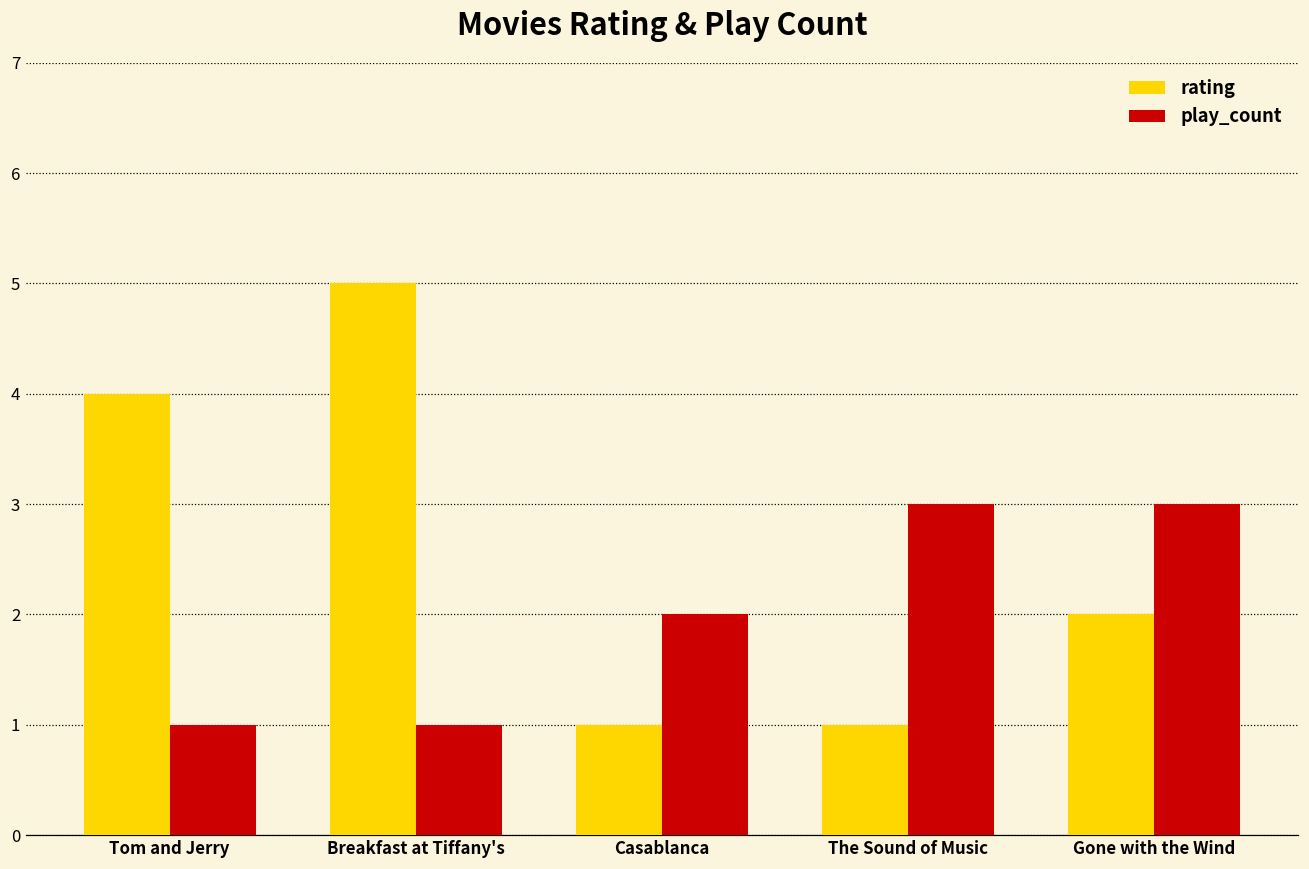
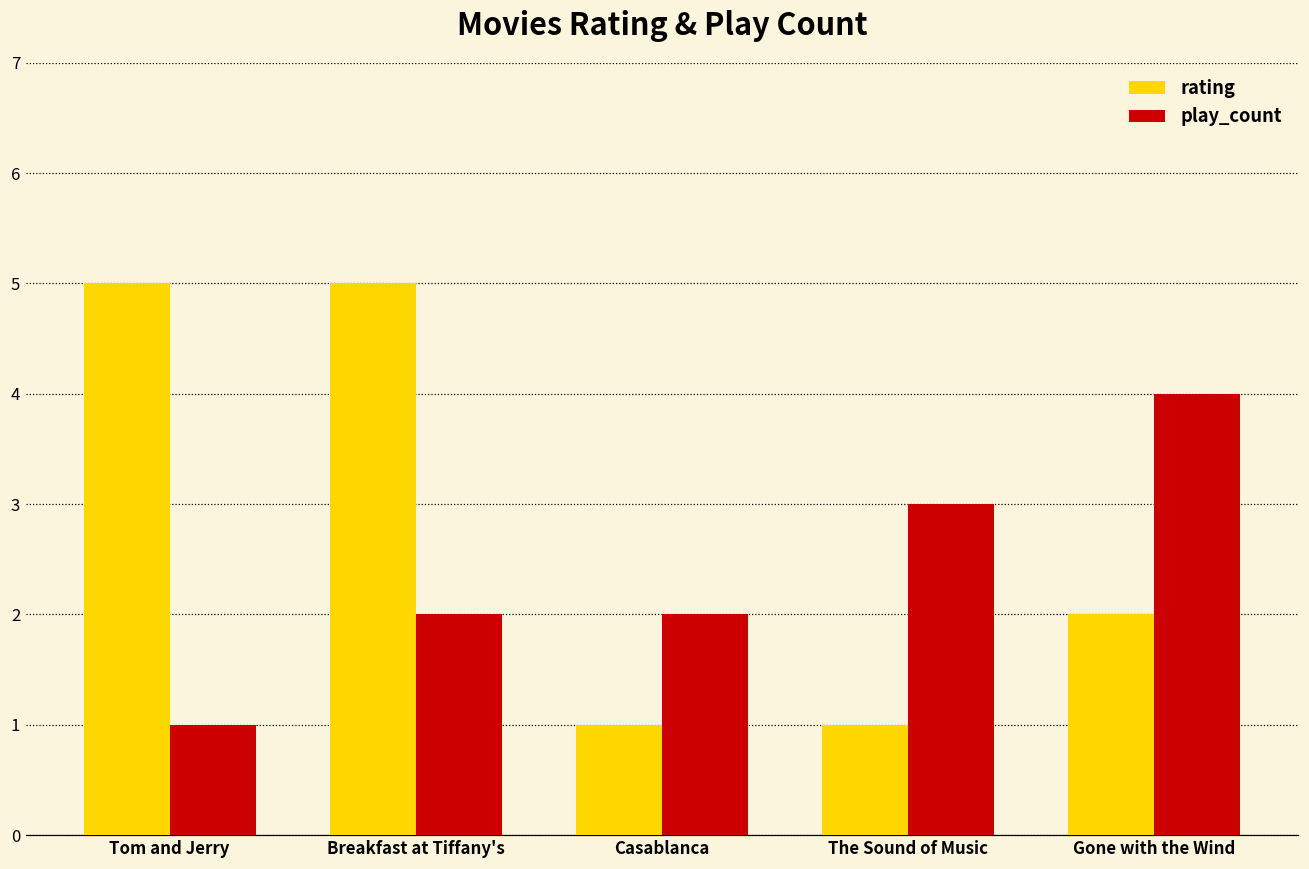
  {
    "rating": {
-     "Tom and Jerry": 4,
+     "Tom and Jerry": 5,
      "Breakfast at Tiffany's": 5,
      "Casablanca": 1,
      "The Sound of Music": 1,
      "Gone with the Wind": 2
    },
    "play_count": {
      "Tom and Jerry": 1,
-     "Breakfast at Tiffany's": 1,
+     "Breakfast at Tiffany's": 2,
      "Casablanca": 2,
      "The Sound of Music": 3,
-     "Gone with the Wind": 3
+     "Gone with the Wind": 4
    }
  }
